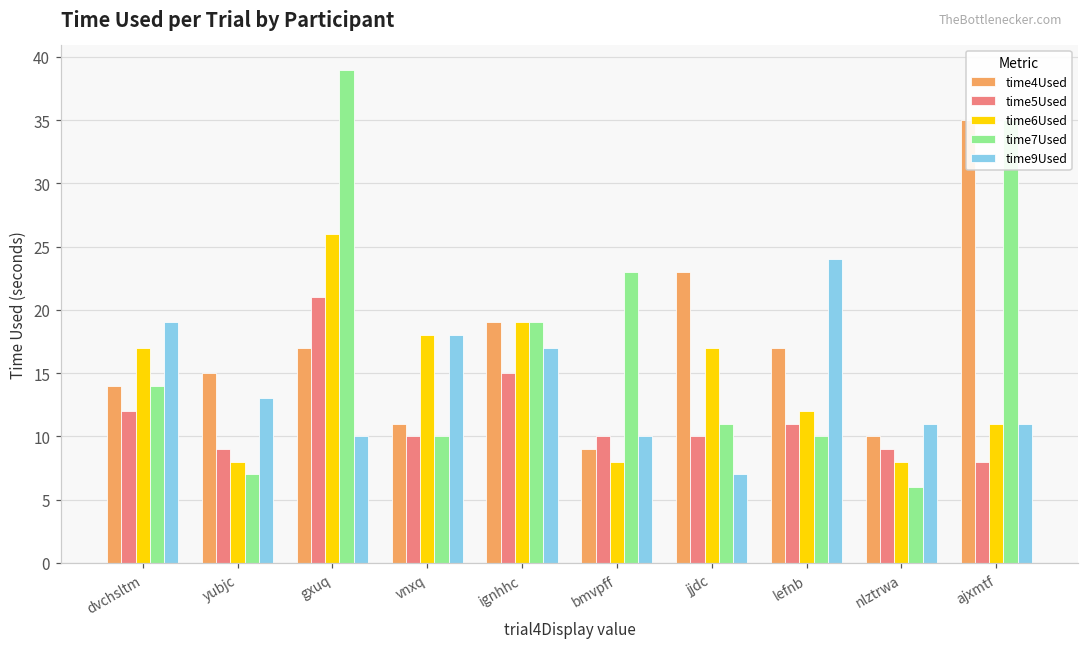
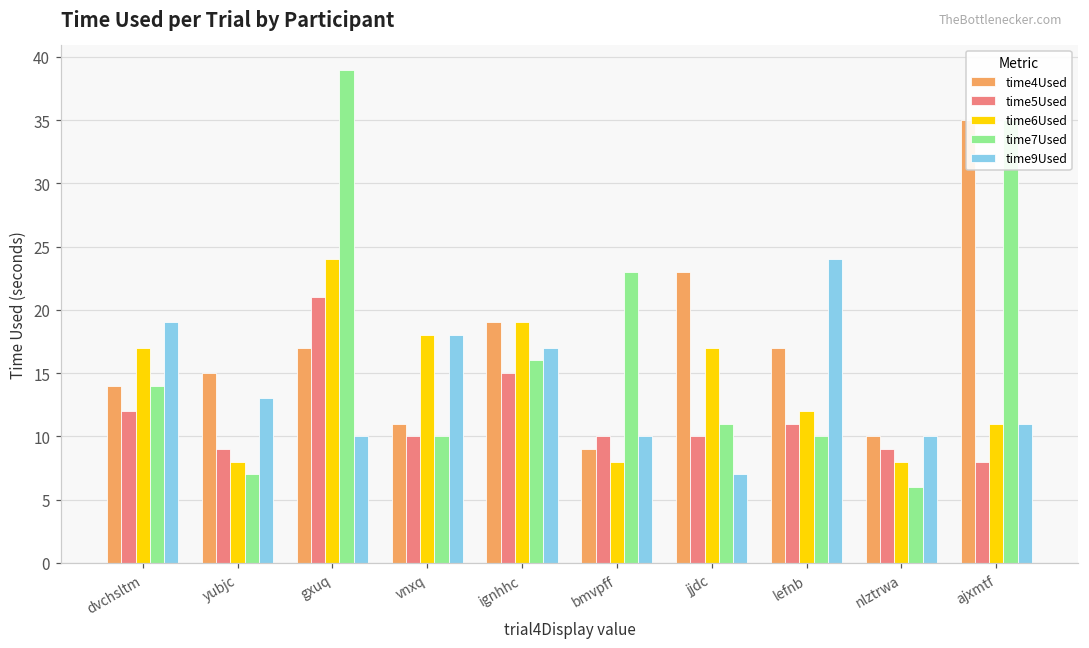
  {
    "time6Used": {
      "dvchsltm": 17,
      "yubjc": 8,
-     "gxuq": 26,
+     "gxuq": 24,
      "vnxq": 18,
      "ignhhc": 19,
      "bmvpff": 8,
      "jjdc": 17,
      "lefnb": 12,
      "nlztrwa": 8,
      "ajxmtf": 11
    },
    "time7Used": {
      "dvchsltm": 14,
      "yubjc": 7,
      "gxuq": 39,
      "vnxq": 10,
-     "ignhhc": 19,
+     "ignhhc": 16,
      "bmvpff": 23,
      "jjdc": 11,
      "lefnb": 10,
      "nlztrwa": 6
    },
    "time9Used": {
      "dvchsltm": 19,
      "yubjc": 13,
      "gxuq": 10,
      "vnxq": 18,
      "ignhhc": 17,
      "bmvpff": 10,
      "jjdc": 7,
      "lefnb": 24,
-     "nlztrwa": 11,
+     "nlztrwa": 10,
      "ajxmtf": 11
    }
  }
